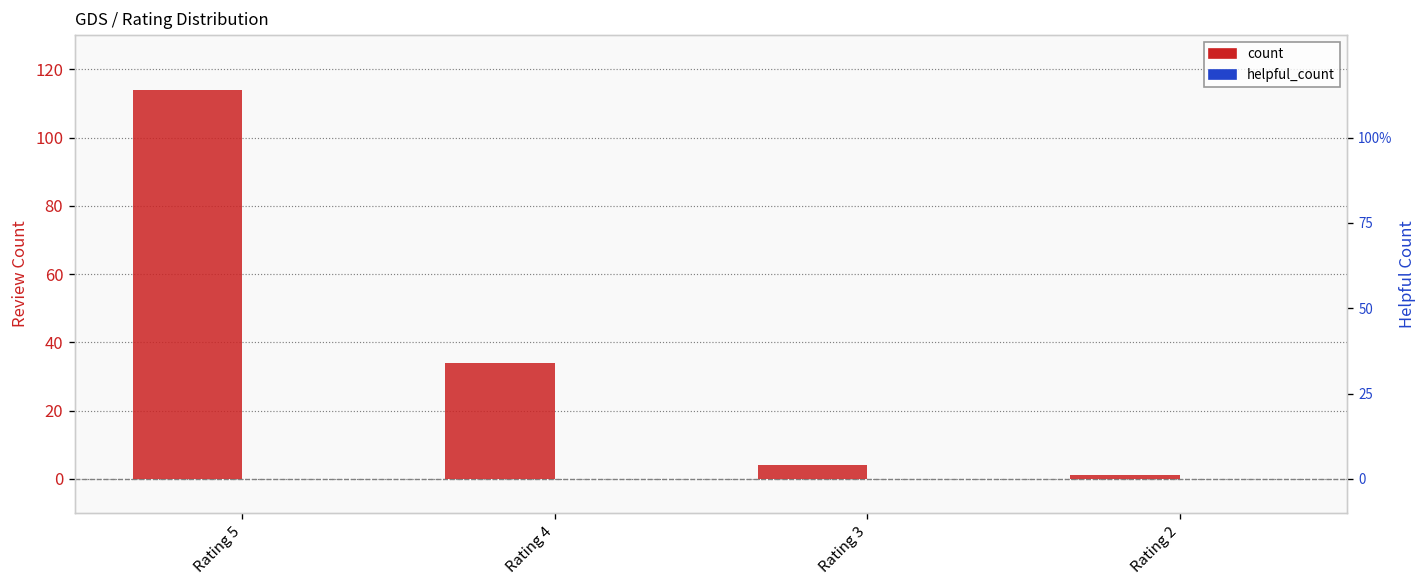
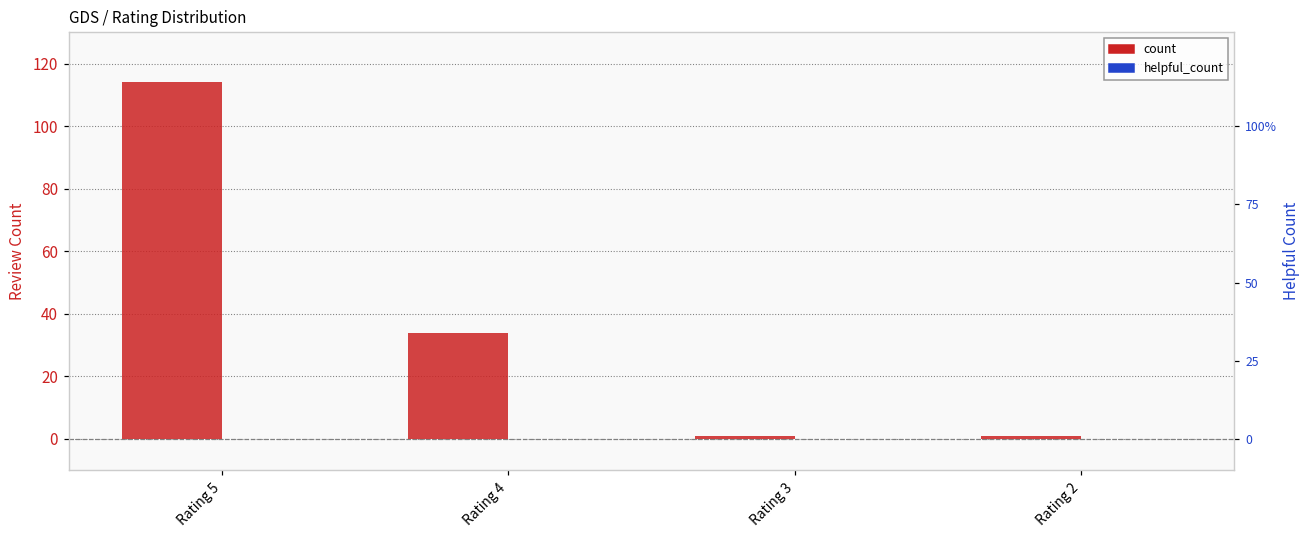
  {
    "count": {
      "Rating 5": 114,
      "Rating 4": 34,
-     "Rating 3": 4,
+     "Rating 3": 1,
      "Rating 2": 1
    },
    "helpful_count": {
      "Rating 5": 0,
      "Rating 4": 0,
      "Rating 3": 0,
      "Rating 2": 0
    }
  }
